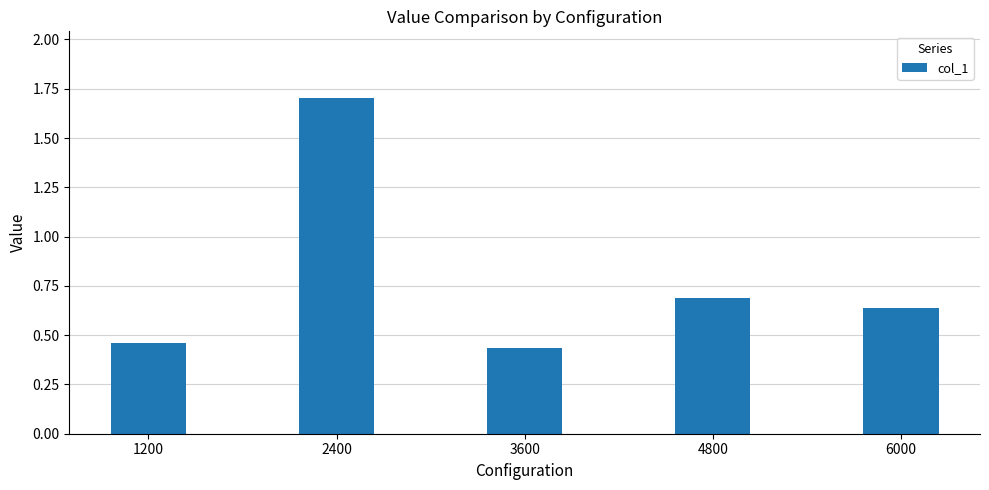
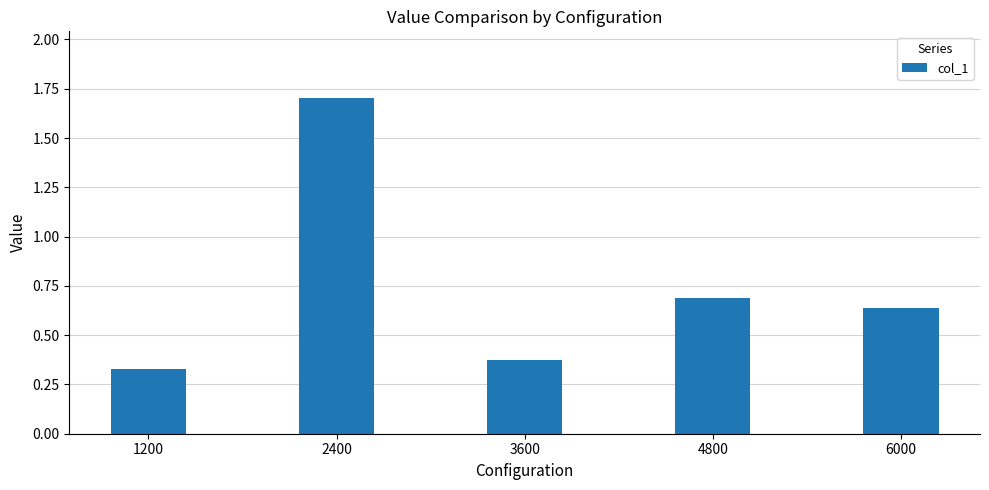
  {
-   "1200": 0.46,
+   "1200": 0.33,
    "2400": 1.70,
-   "3600": 0.43,
+   "3600": 0.37,
    "4800": 0.69,
    "6000": 0.64
  }
